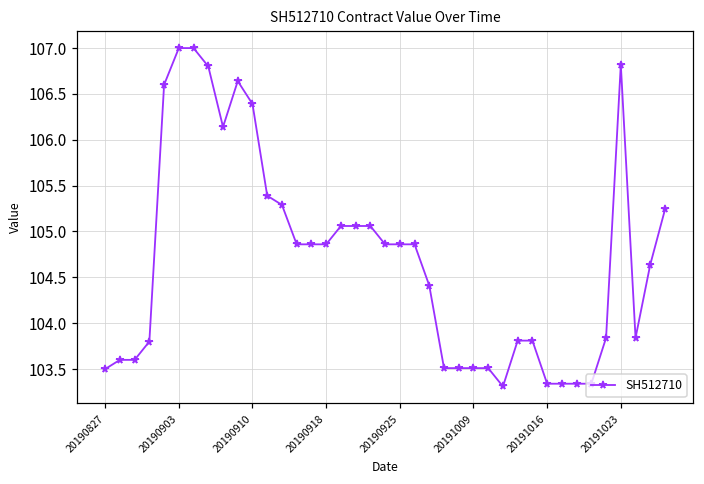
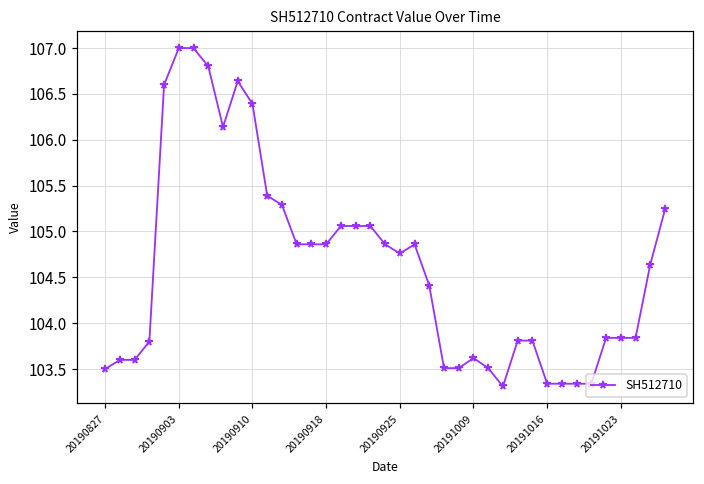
  {
    "20190827": 103.5,
    "20190903": 107.0,
    "20190910": 106.4,
    "20190918": 104.9,
-   "20190925": 104.9,
-   "20191009": 103.5,
+   "20190925": 104.8,
+   "20191009": 103.6,
    "20191016": 103.3,
-   "20191023": 106.8
+   "20191023": 103.8
  }
